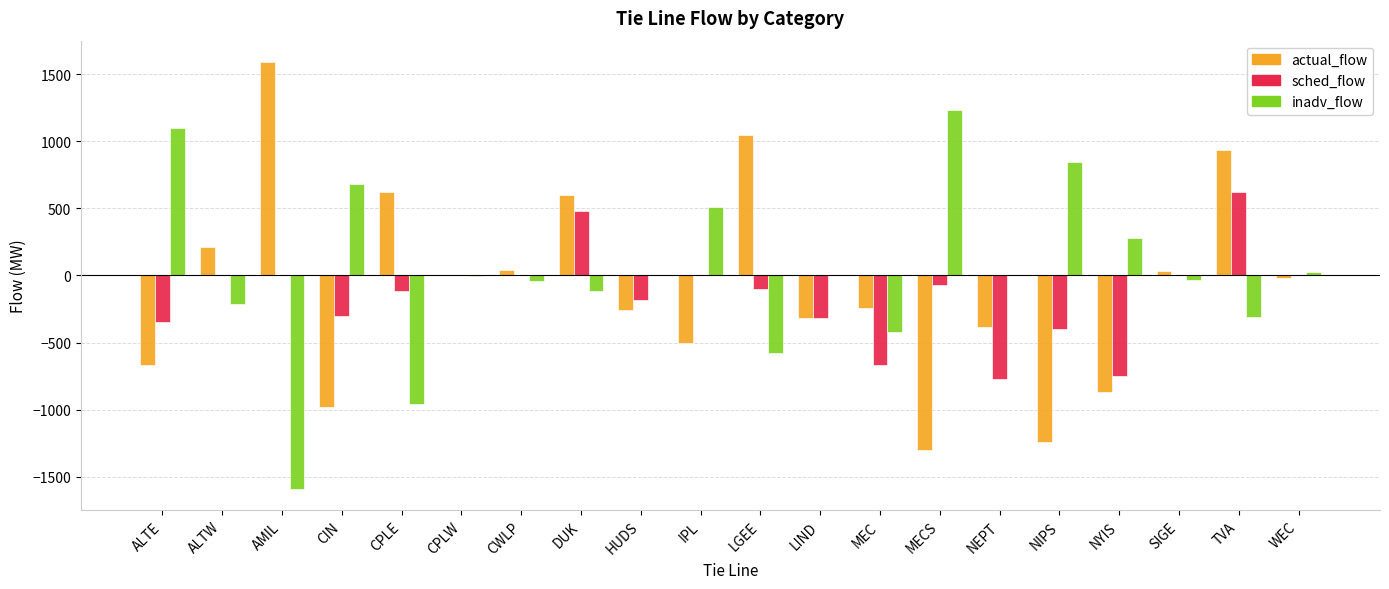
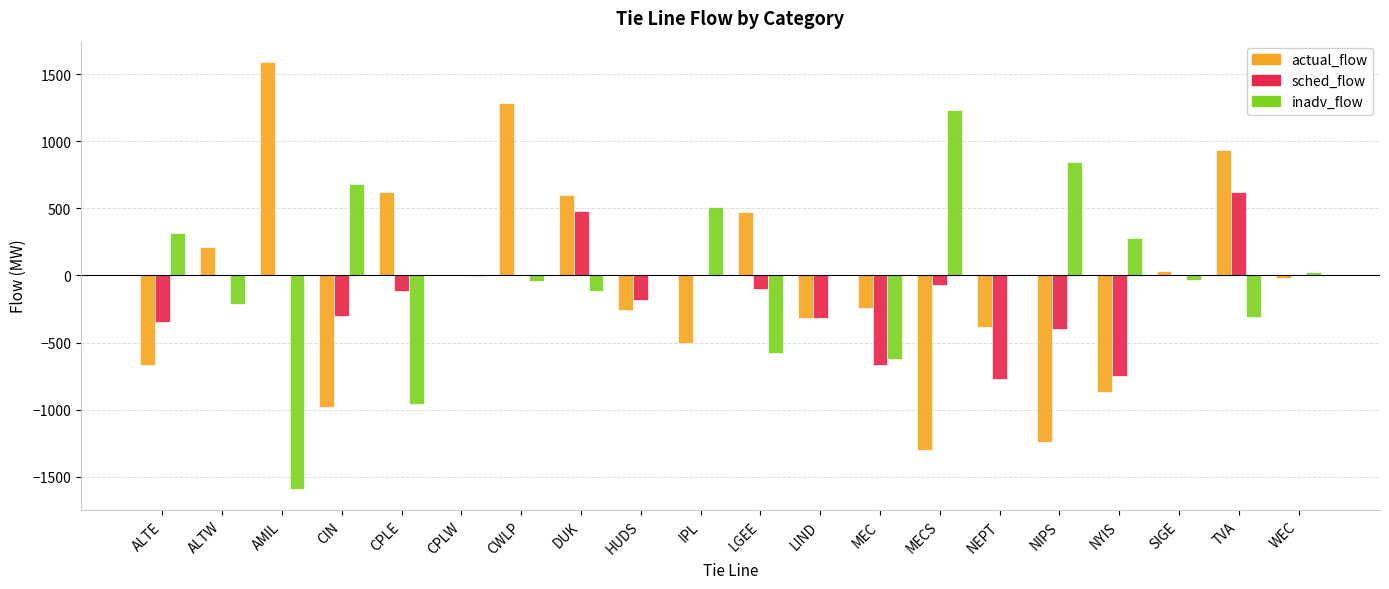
  {
    "actual_flow": {
      "ALTE": -670,
      "ALTW": 210,
      "AMIL": 1590,
      "CIN": -980,
      "CPLE": 620,
-     "CWLP": 40,
+     "CWLP": 1280,
      "DUK": 600,
      "HUDS": -260,
      "IPL": -510,
-     "LGEE": 1050,
+     "LGEE": 480,
      "LIND": -320,
      "MEC": -240,
      "MECS": -1300,
      "NEPT": -380,
      "NIPS": -1240,
      "NYIS": -870,
      "SIGE": 40,
      "TVA": 930,
      "WEC": -20
    },
    "sched_flow": {
      "ALTE": -350,
      "ALTW": 0,
      "AMIL": 0,
      "CIN": -300,
      "CPLE": -120,
      "CPLW": 0,
      "CWLP": 0,
      "DUK": 480,
      "HUDS": -180,
      "IPL": 0,
      "LGEE": -100,
      "LIND": -320,
      "MEC": -670,
      "MECS": -70,
      "NEPT": -770,
      "NIPS": -400,
      "NYIS": -750,
      "SIGE": 0,
      "TVA": 620,
      "WEC": 0
    },
    "inadv_flow": {
-     "ALTE": 1100,
+     "ALTE": 320,
      "ALTW": -210,
      "AMIL": -1590,
      "CIN": 680,
      "CPLE": -960,
      "CWLP": -40,
      "DUK": -120,
      "HUDS": 0,
      "IPL": 510,
      "LGEE": -580,
      "LIND": 0,
-     "MEC": -430,
+     "MEC": -620,
      "MECS": 1230,
      "NEPT": 0,
      "NIPS": 840,
      "NYIS": 280,
      "SIGE": -40,
      "TVA": -310,
      "WEC": 20
    }
  }
